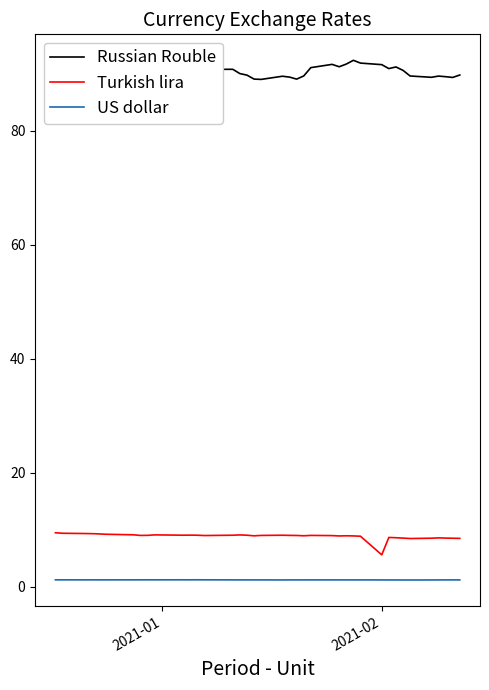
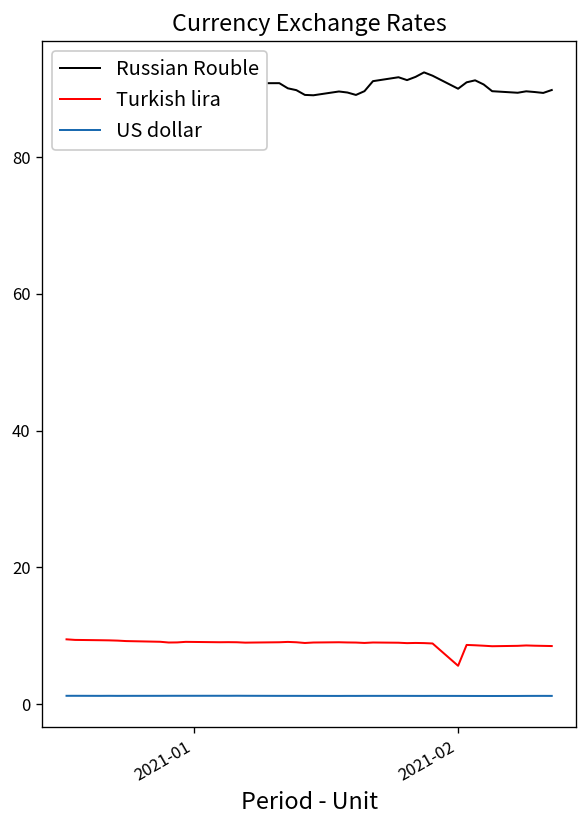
  {
    "Russian Rouble": {
-     "2021-02": 92
+     "2021-02": 90
    },
    "Turkish lira": {
      "2021-02": 6
    },
    "US dollar": {
      "2021-02": 1
    }
  }
